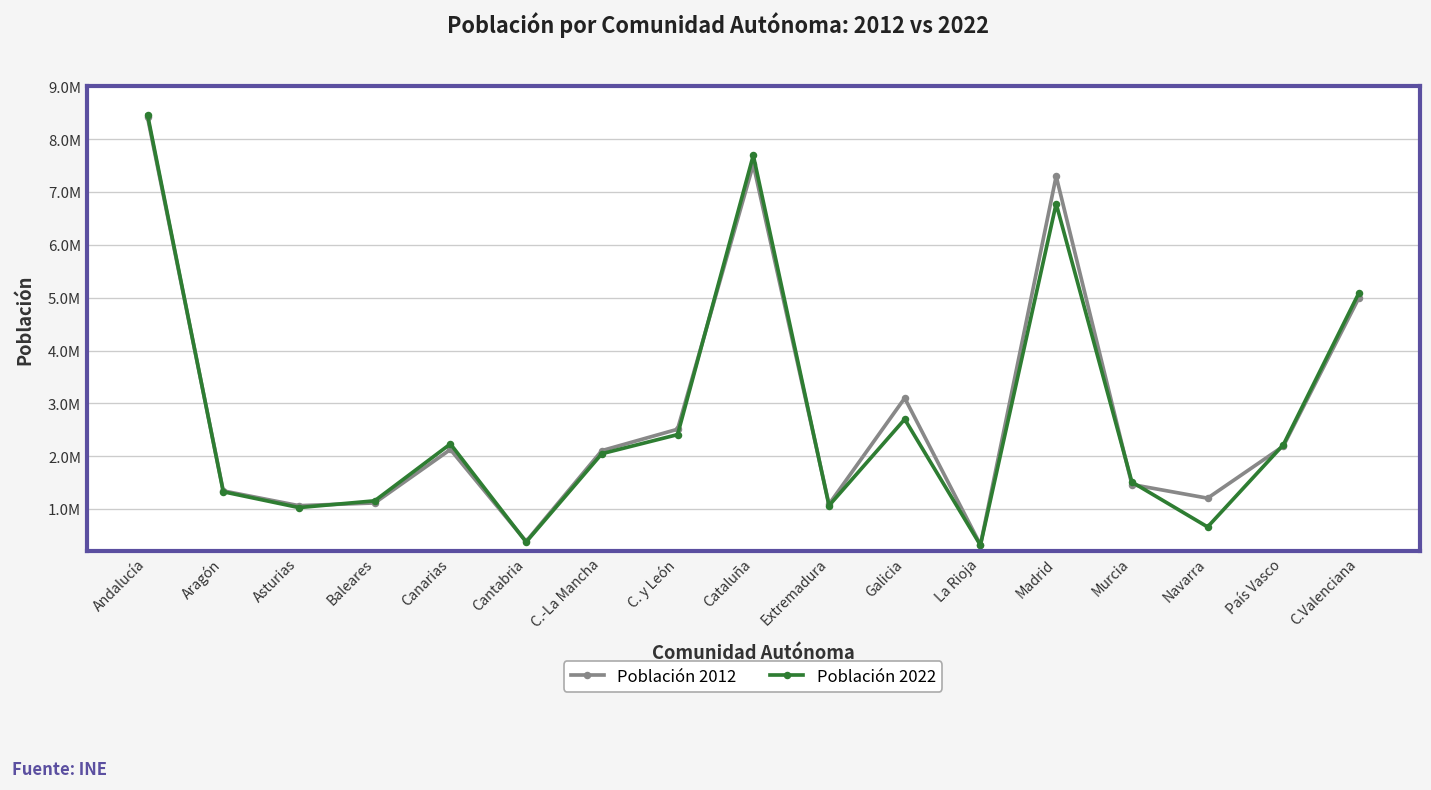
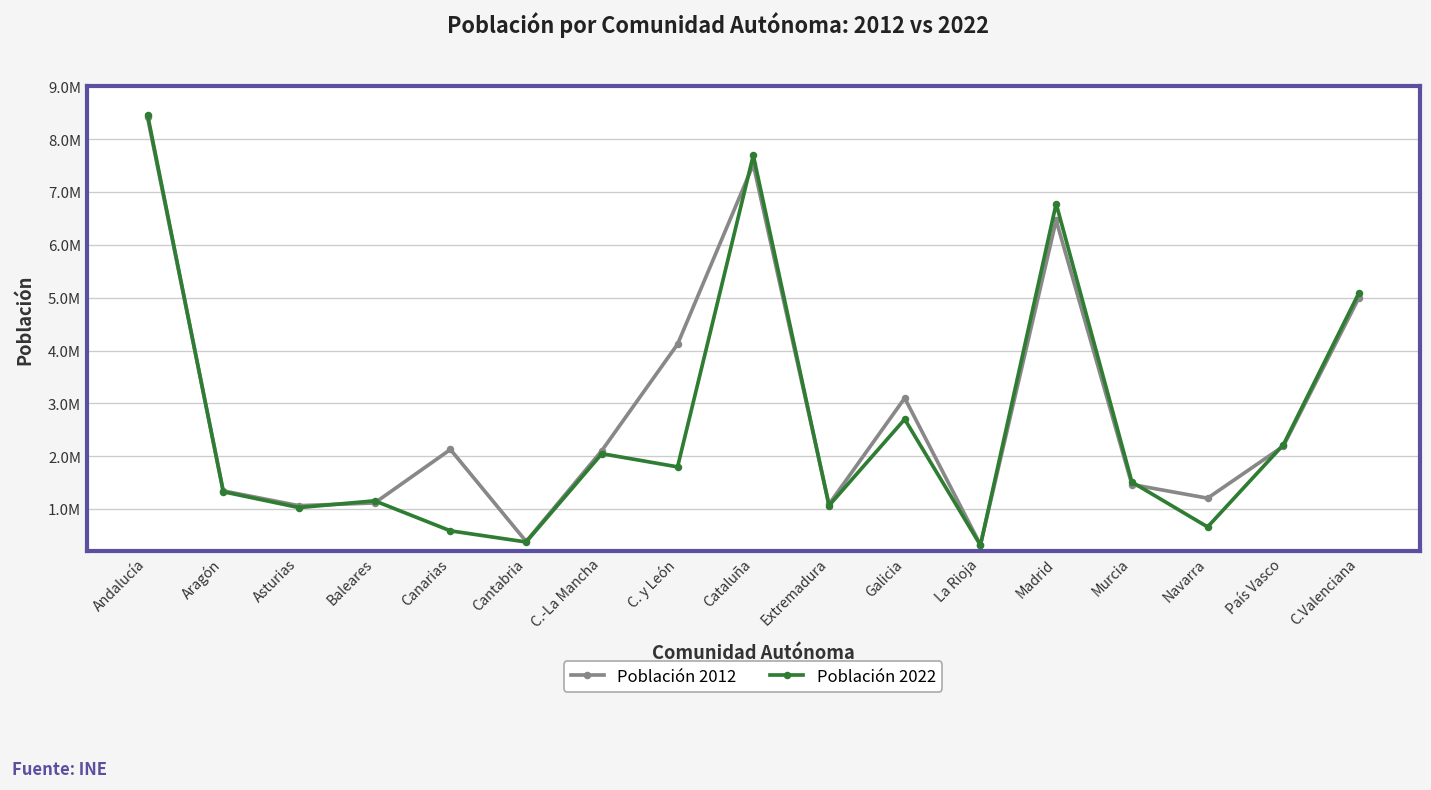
  {
    "Población 2012": {
      "Canarias": 2100000,
-     "C. y León": 2500000,
+     "C. y León": 4100000,
      "Cataluña": 7500000,
      "Galicia": 3100000,
-     "Madrid": 7300000,
+     "Madrid": 6500000,
      "Navarra": 1200000,
      "C.Valenciana": 5000000
    },
    "Población 2022": {
-     "Canarias": 2200000,
-     "C. y León": 2400000,
+     "Canarias": 600000,
+     "C. y León": 1800000,
      "Cataluña": 7700000,
      "Galicia": 2700000,
      "Madrid": 6800000,
      "Navarra": 700000,
      "C.Valenciana": 5100000
    }
  }
